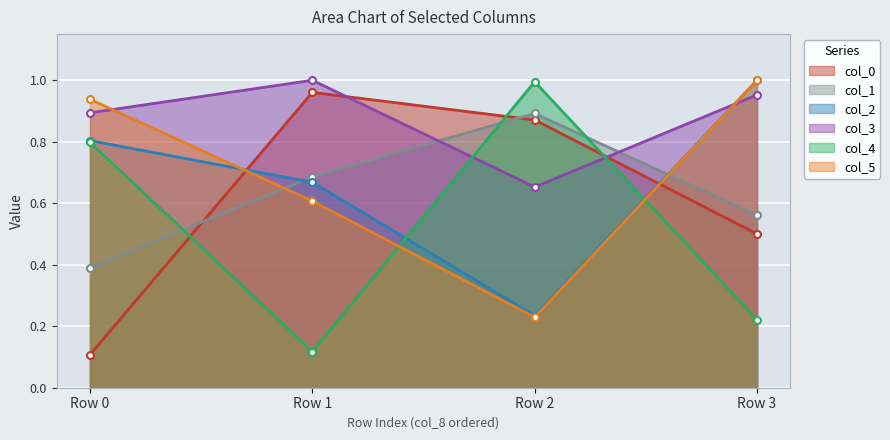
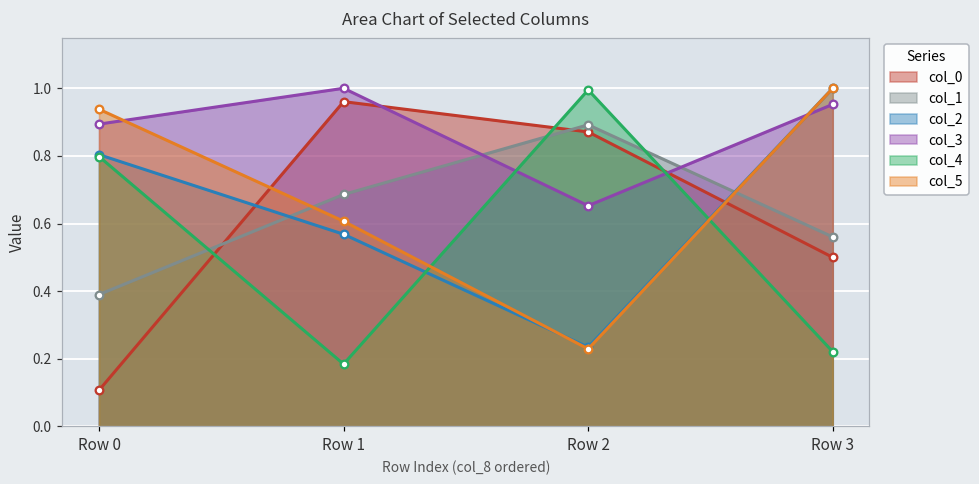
  {
    "col_2": {
-     "Row 1": 0.67
+     "Row 1": 0.57
    },
    "col_4": {
-     "Row 1": 0.12,
+     "Row 1": 0.18,
      "Row 2": 1.00,
      "Row 3": 0.22
    }
  }
